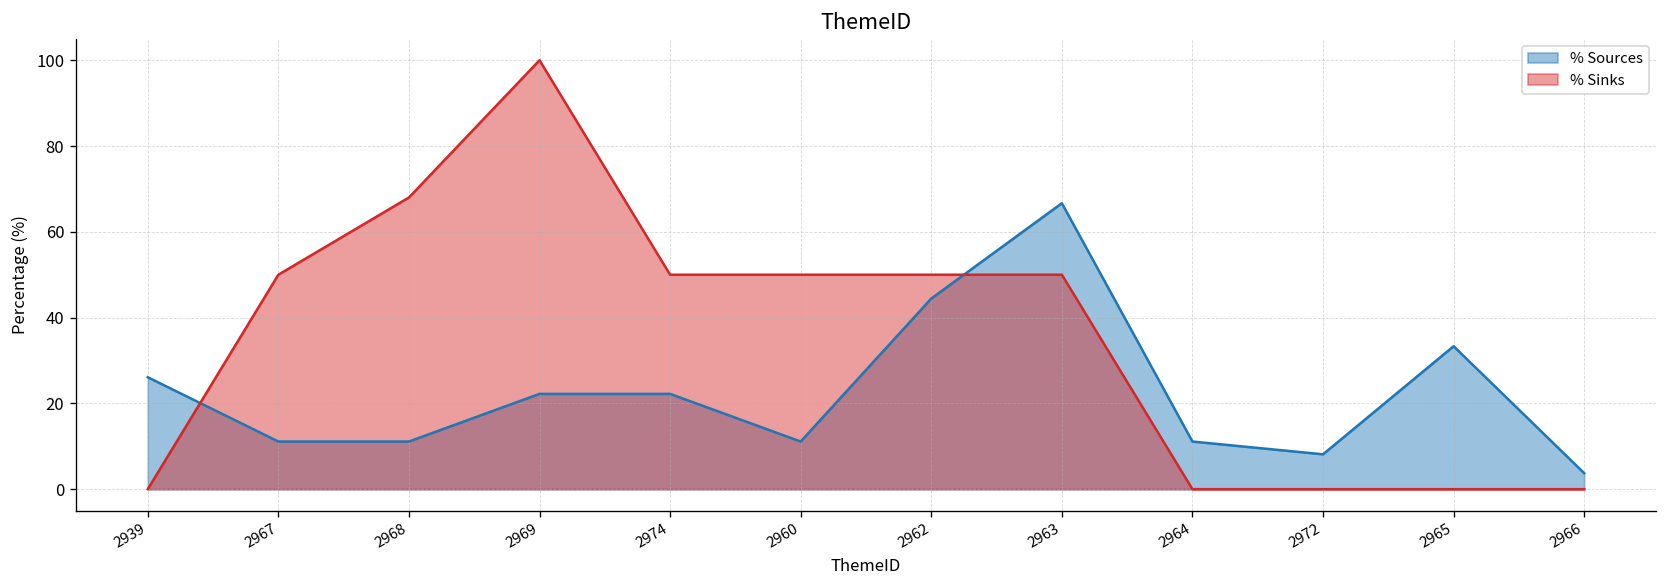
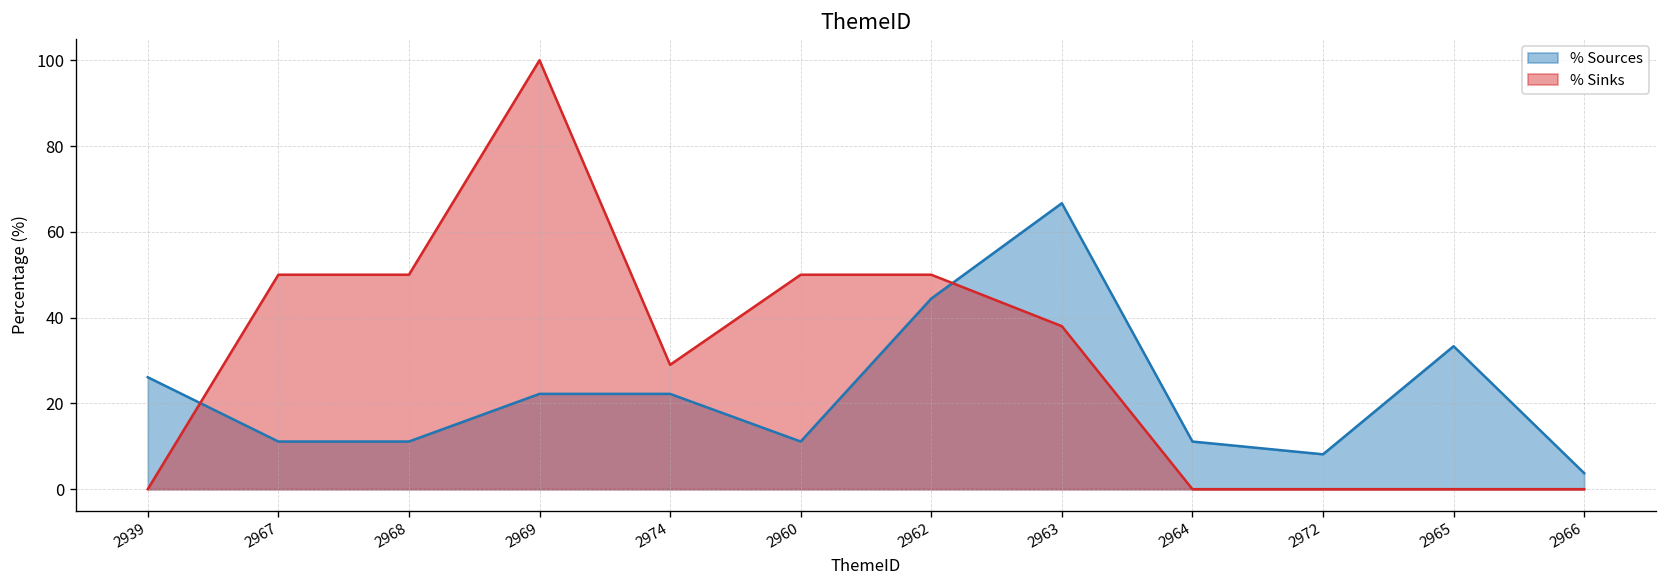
  {
    "% Sources": {
      "2939": 26,
      "2967": 11,
      "2968": 11,
      "2969": 22,
      "2974": 22,
      "2960": 11,
      "2962": 44,
      "2963": 67,
      "2964": 11,
      "2972": 8,
      "2965": 33,
      "2966": 4
    },
    "% Sinks": {
      "2939": 0,
      "2967": 50,
-     "2968": 68,
+     "2968": 50,
      "2969": 100,
-     "2974": 50,
+     "2974": 29,
      "2960": 50,
      "2962": 50,
-     "2963": 50,
+     "2963": 38,
      "2964": 0,
      "2972": 0,
      "2965": 0,
      "2966": 0
    }
  }
